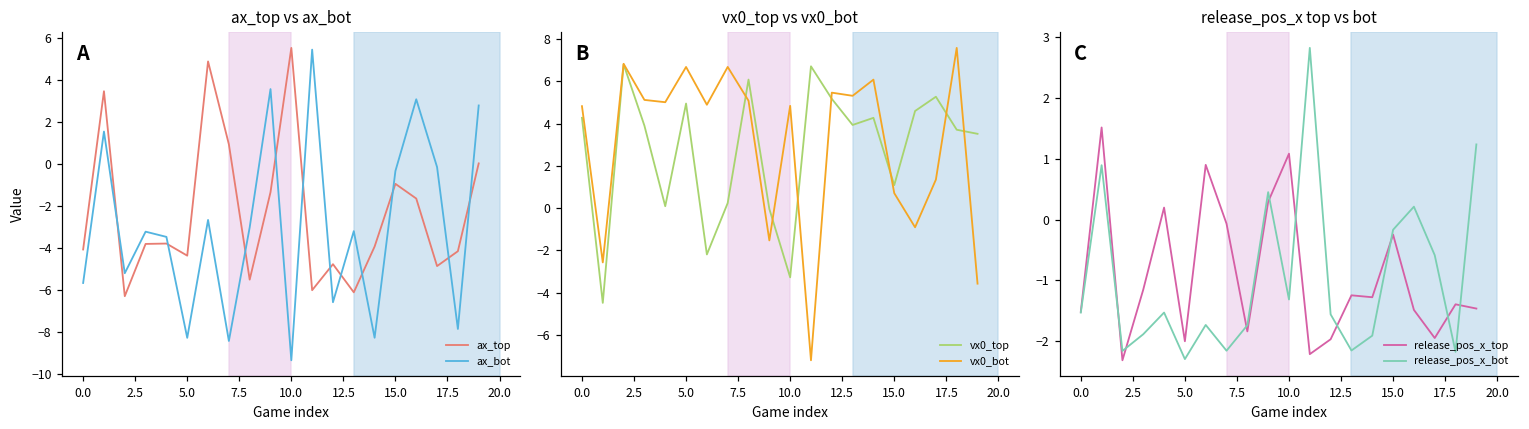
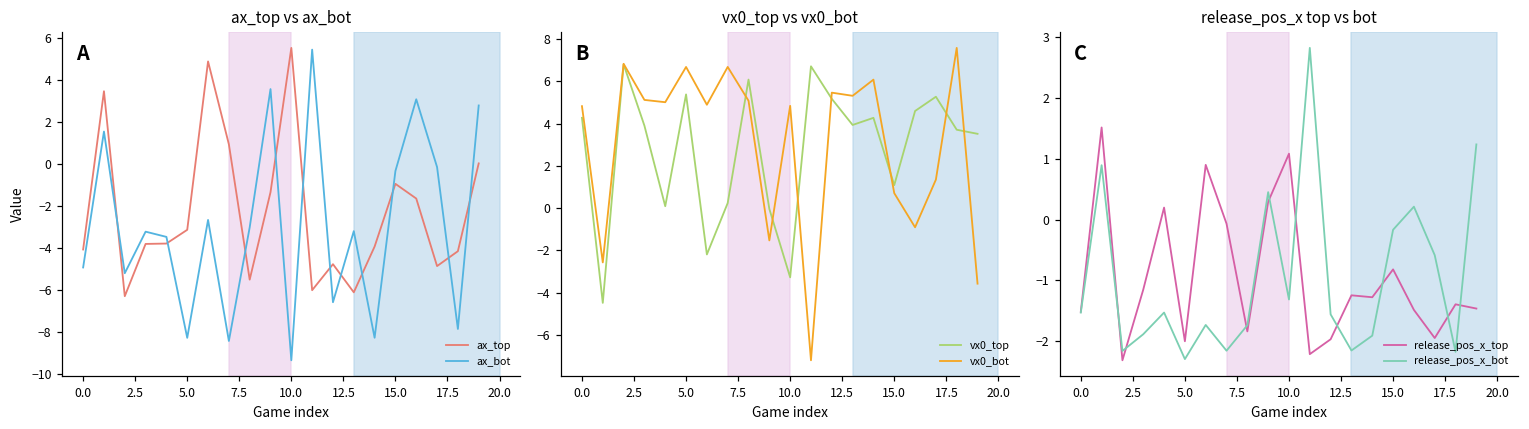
  {
    "ax_top vs ax_bot": {
      "ax_top": {
        "0.0": -4.1,
-       "5.0": -4.4,
+       "5.0": -3.1,
        "10.0": 5.5,
        "15.0": -1.0
      },
      "ax_bot": {
-       "0.0": -5.7,
+       "0.0": -4.9,
        "5.0": -8.3,
        "10.0": -9.3,
        "15.0": -0.3
      }
    },
    "vx0_top vs vx0_bot": {
      "vx0_top": {
        "0.0": 4.3,
-       "5.0": 4.9,
+       "5.0": 5.4,
        "10.0": -3.3,
        "15.0": 1.1
      },
      "vx0_bot": {
        "0.0": 4.8,
        "5.0": 6.7,
        "10.0": 4.8,
        "15.0": 0.7
      }
    },
    "release_pos_x top vs bot": {
      "release_pos_x_top": {
        "5.0": -2.0,
        "10.0": 1.1,
-       "15.0": -0.2
+       "15.0": -0.8
      },
      "release_pos_x_bot": {
        "5.0": -2.3,
        "10.0": -1.3,
        "15.0": -0.2
      }
    }
  }
